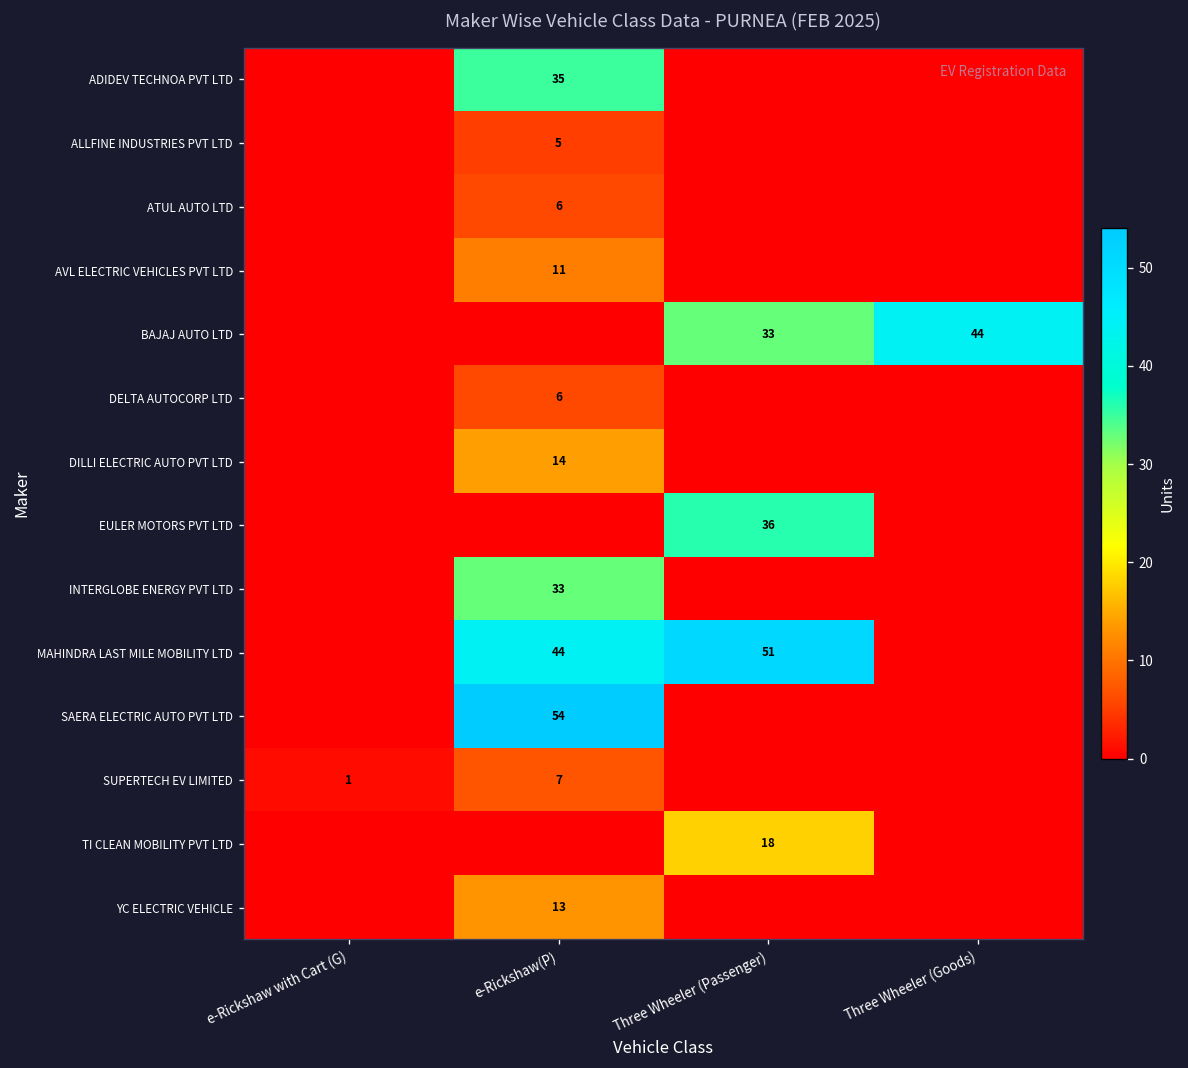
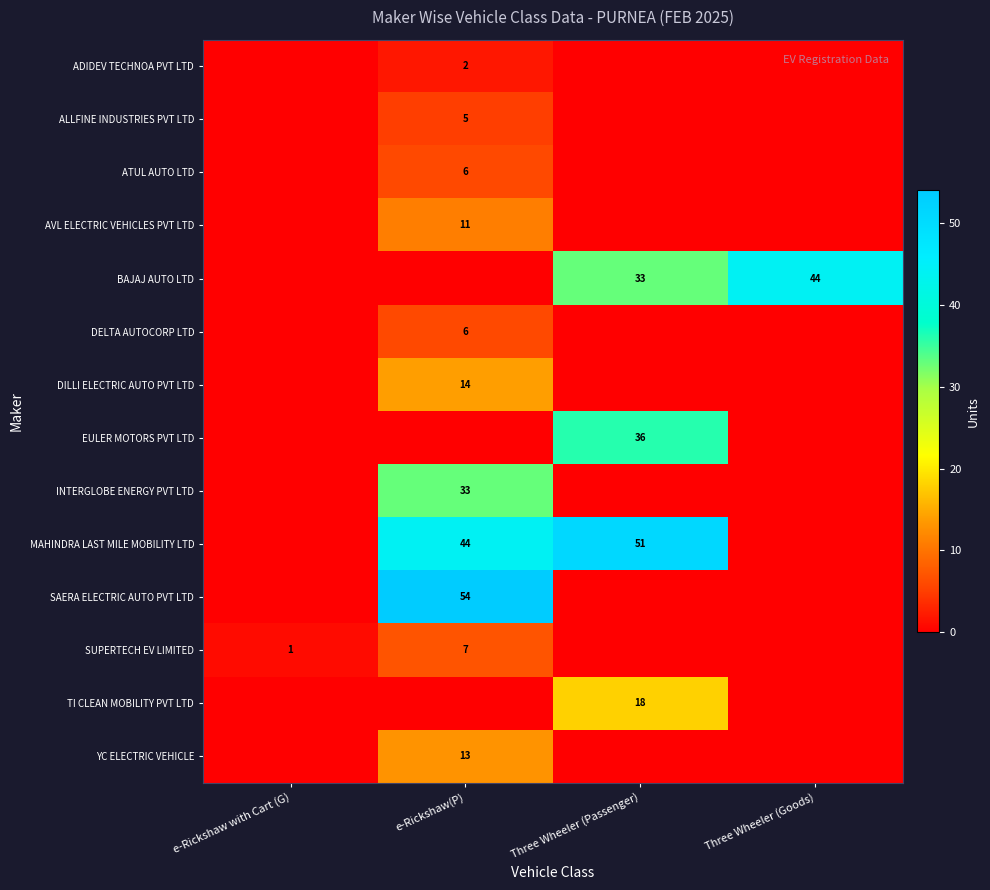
  {
    "ADIDEV TECHNOA PVT LTD": {
-     "e-Rickshaw(P)": 35
+     "e-Rickshaw(P)": 2
    },
    "ALLFINE INDUSTRIES PVT LTD": {
      "e-Rickshaw(P)": 5
    },
    "ATUL AUTO LTD": {
      "e-Rickshaw(P)": 6
    },
    "AVL ELECTRIC VEHICLES PVT LTD": {
      "e-Rickshaw(P)": 11
    },
    "BAJAJ AUTO LTD": {
      "Three Wheeler (Passenger)": 33,
      "Three Wheeler (Goods)": 44
    },
    "DELTA AUTOCORP LTD": {
      "e-Rickshaw(P)": 6
    },
    "DILLI ELECTRIC AUTO PVT LTD": {
      "e-Rickshaw(P)": 14
    },
    "EULER MOTORS PVT LTD": {
      "Three Wheeler (Passenger)": 36
    },
    "INTERGLOBE ENERGY PVT LTD": {
      "e-Rickshaw(P)": 33
    },
    "MAHINDRA LAST MILE MOBILITY LTD": {
      "e-Rickshaw(P)": 44,
      "Three Wheeler (Passenger)": 51
    },
    "SAERA ELECTRIC AUTO PVT LTD": {
      "e-Rickshaw(P)": 54
    },
    "SUPERTECH EV LIMITED": {
      "e-Rickshaw with Cart (G)": 1,
      "e-Rickshaw(P)": 7
    },
    "TI CLEAN MOBILITY PVT LTD": {
      "Three Wheeler (Passenger)": 18
    },
    "YC ELECTRIC VEHICLE": {
      "e-Rickshaw(P)": 13
    }
  }
